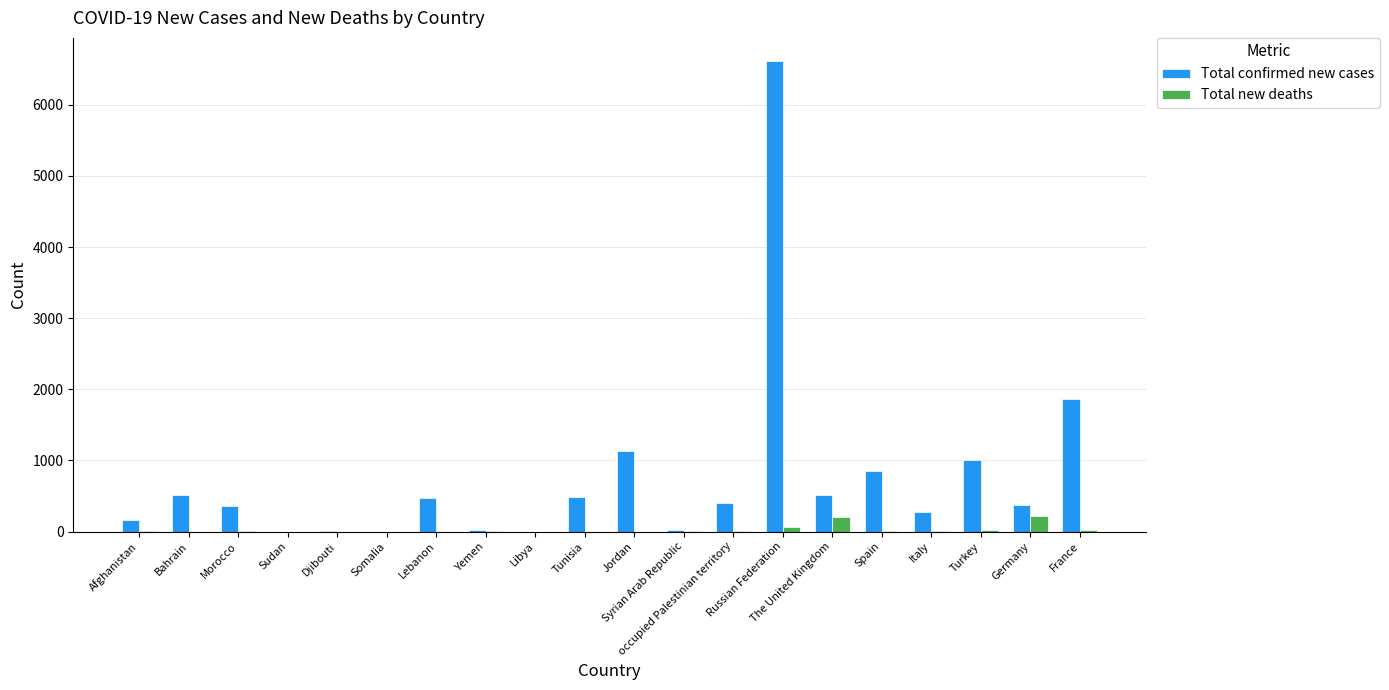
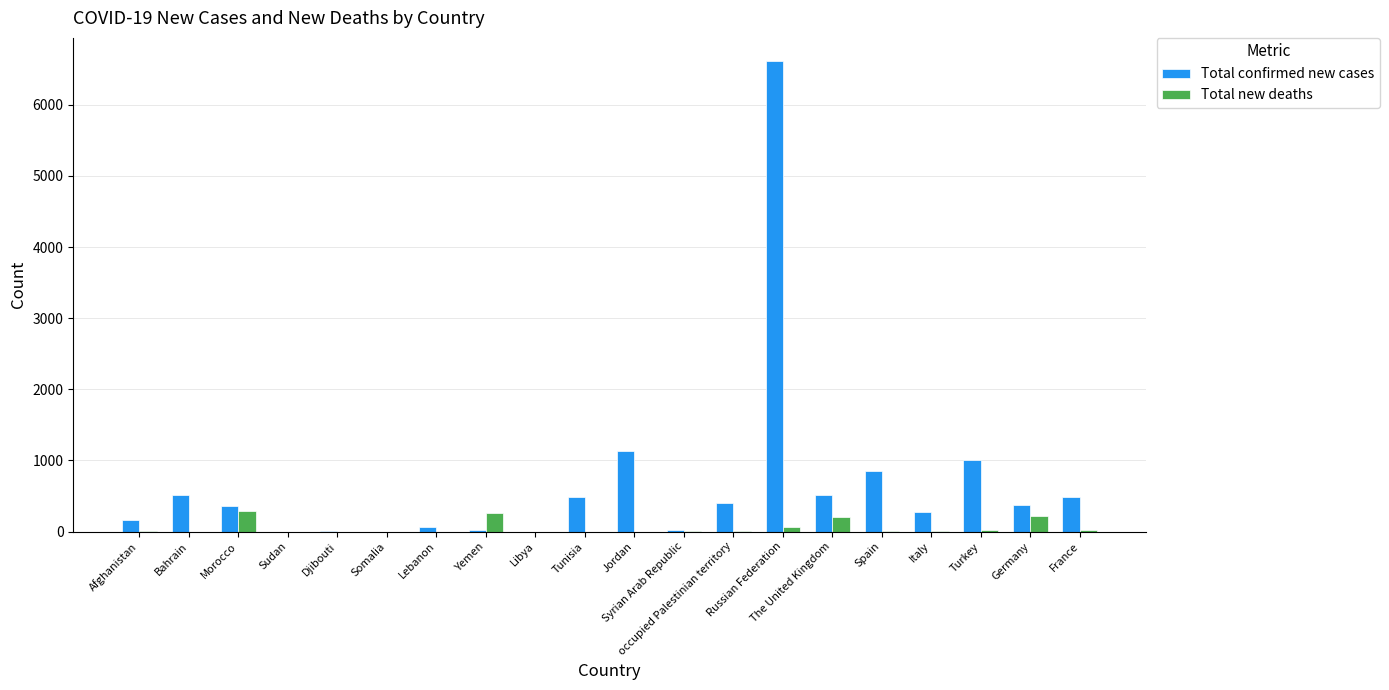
  {
    "Total confirmed new cases": {
      "Afghanistan": 200,
      "Bahrain": 500,
      "Morocco": 400,
      "Sudan": 0,
      "Somalia": 0,
-     "Lebanon": 500,
+     "Lebanon": 100,
      "Libya": 0,
      "Tunisia": 500,
      "Jordan": 1100,
      "occupied Palestinian territory": 400,
      "Russian Federation": 6600,
      "The United Kingdom": 500,
      "Spain": 900,
      "Italy": 300,
      "Turkey": 1000,
      "Germany": 400,
-     "France": 1900
+     "France": 500
    },
    "Total new deaths": {
-     "Morocco": 0,
+     "Morocco": 300,
      "Sudan": 0,
      "Djibouti": 0,
      "Somalia": 0,
      "Lebanon": 0,
-     "Yemen": 0,
+     "Yemen": 300,
      "Libya": 0,
      "Tunisia": 0,
      "Jordan": 0,
      "Russian Federation": 100,
      "The United Kingdom": 200,
      "Germany": 200
    }
  }
